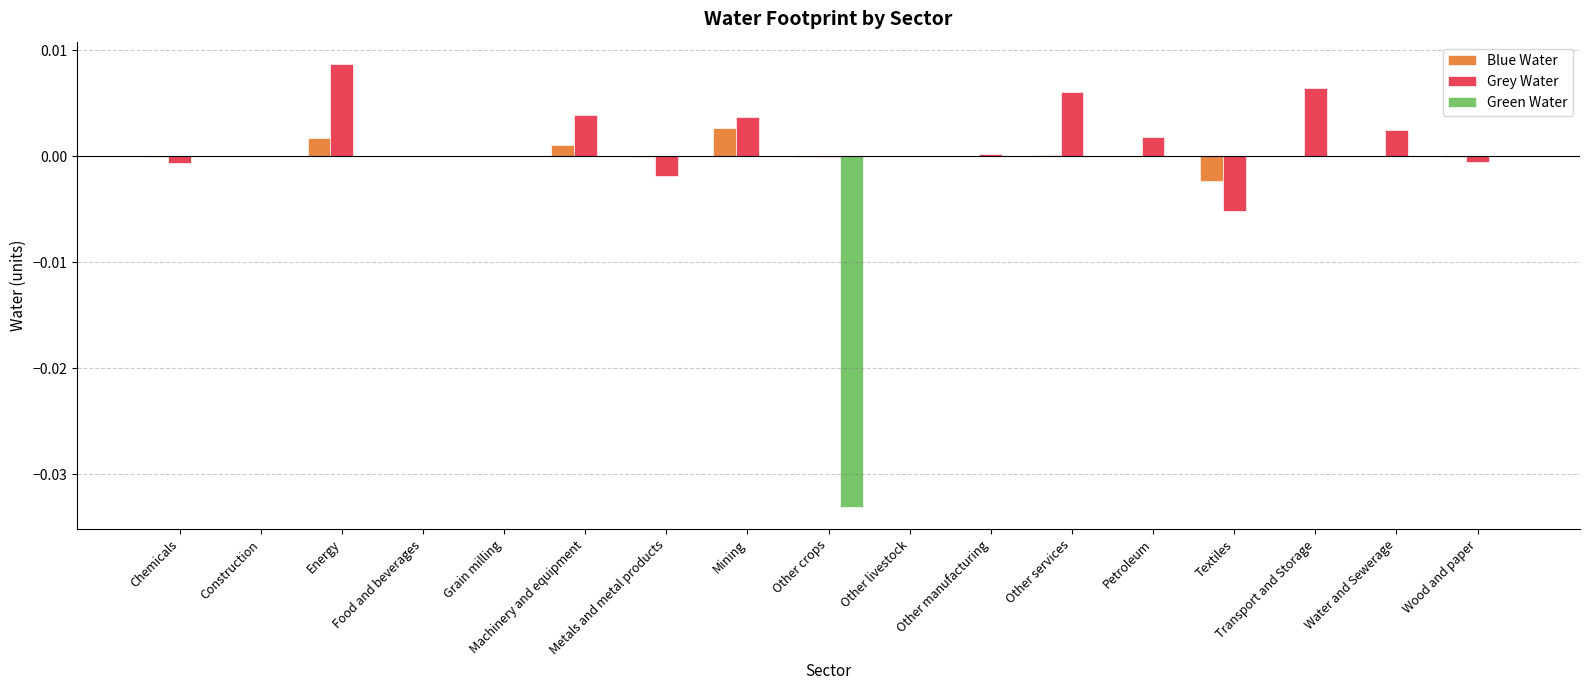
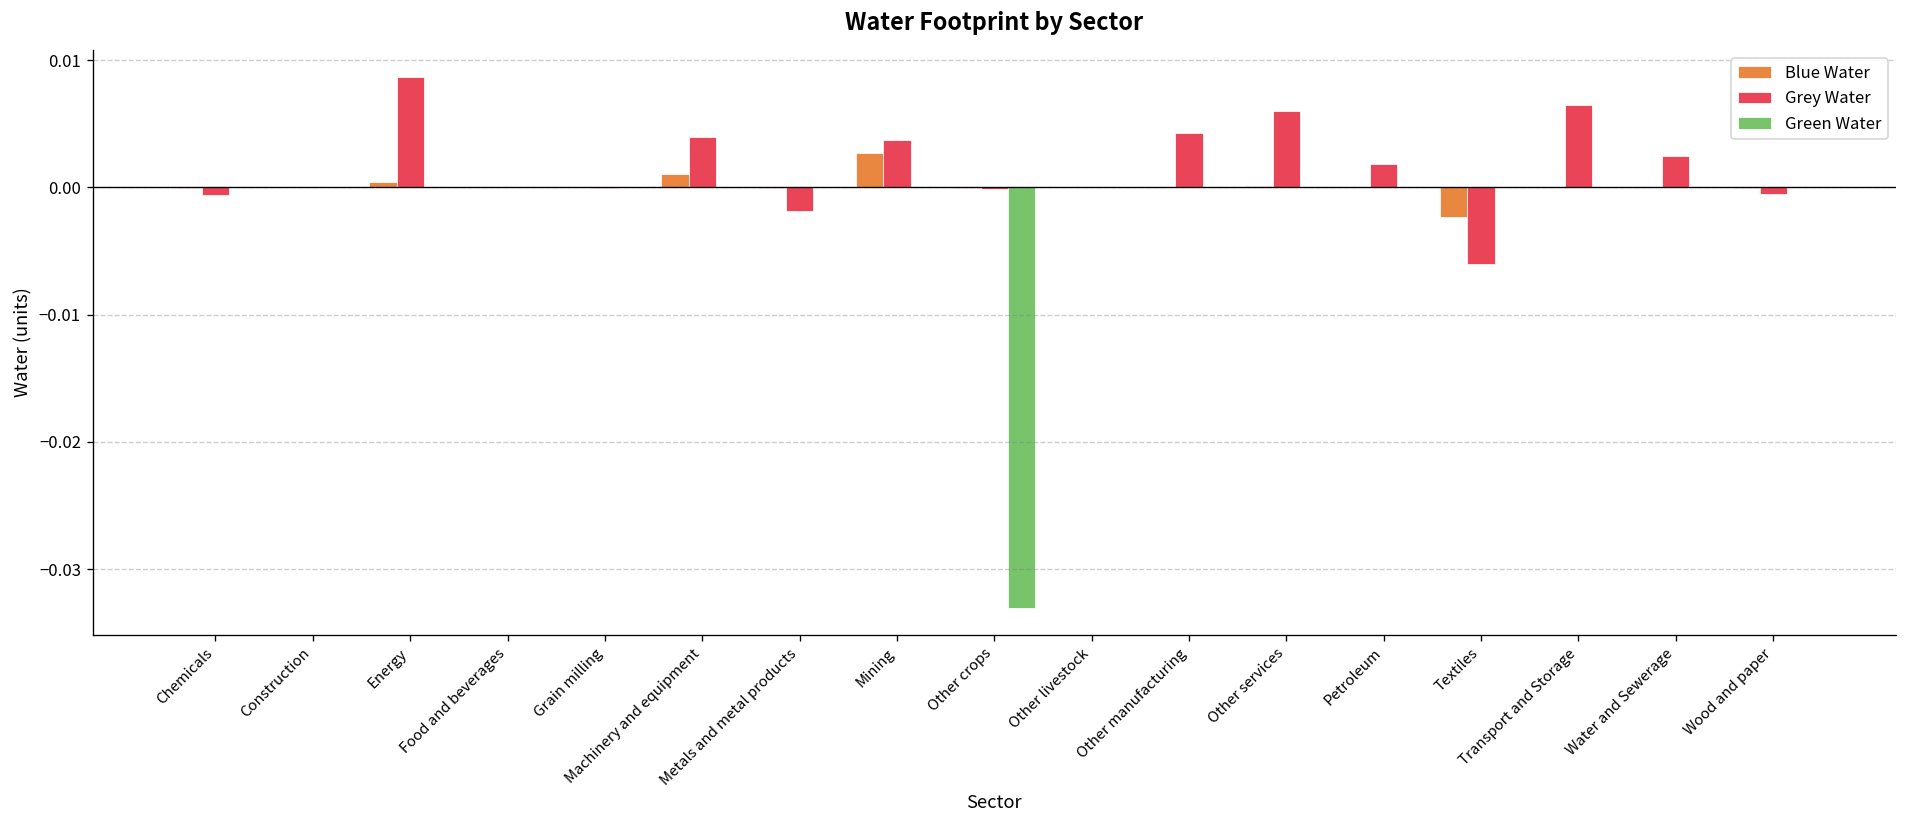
  {
    "Blue Water": {
-     "Energy": 0.0018,
+     "Energy": 0.0005,
      "Machinery and equipment": 0.0010,
      "Mining": 0.0027,
      "Textiles": -0.0023
    },
    "Grey Water": {
      "Chemicals": -0.0006,
      "Energy": 0.0087,
      "Machinery and equipment": 0.0039,
      "Metals and metal products": -0.0018,
      "Mining": 0.0037,
-     "Other manufacturing": 0.0002,
+     "Other manufacturing": 0.0043,
      "Other services": 0.0060,
      "Petroleum": 0.0018,
-     "Textiles": -0.0052,
+     "Textiles": -0.0060,
      "Transport and Storage": 0.0065,
      "Water and Sewerage": 0.0024,
      "Wood and paper": -0.0005
    },
    "Green Water": {
      "Chemicals": 0.0000,
      "Construction": 0.0000,
      "Energy": 0.0000,
      "Food and beverages": 0.0000,
      "Grain milling": 0.0000,
      "Machinery and equipment": 0.0000,
      "Metals and metal products": 0.0000,
      "Mining": 0.0000,
      "Other crops": -0.0331,
      "Other livestock": 0.0000,
      "Other manufacturing": 0.0000,
      "Other services": 0.0000,
      "Petroleum": 0.0000,
      "Textiles": 0.0000,
      "Transport and Storage": 0.0000,
      "Water and Sewerage": 0.0000,
      "Wood and paper": 0.0000
    }
  }
